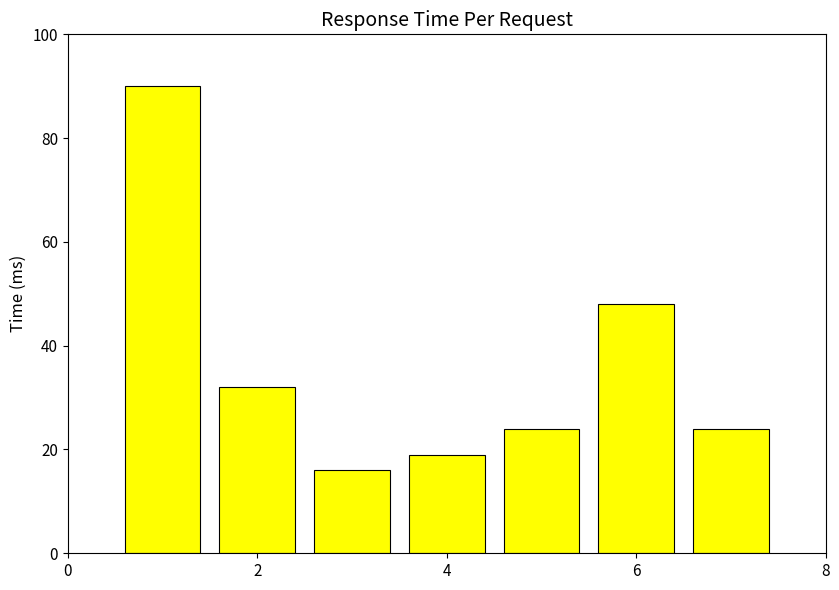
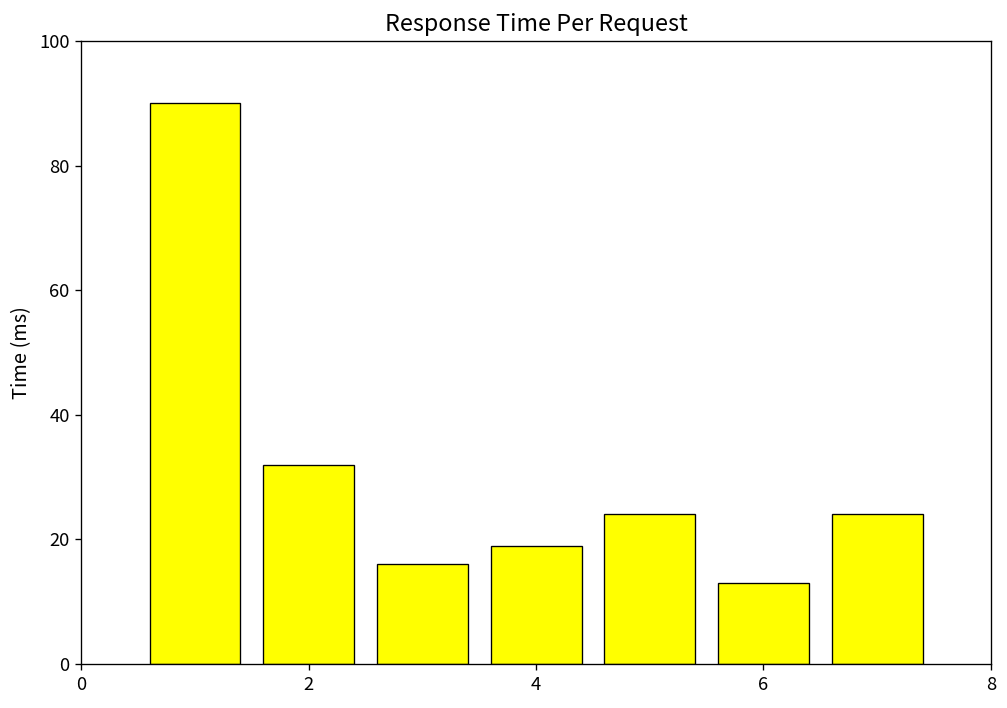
  {
    "2": 32,
    "4": 19,
-   "6": 48
+   "6": 13
  }
